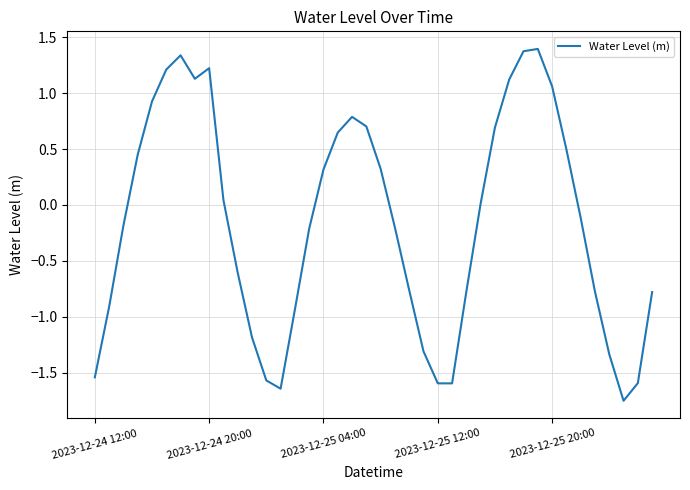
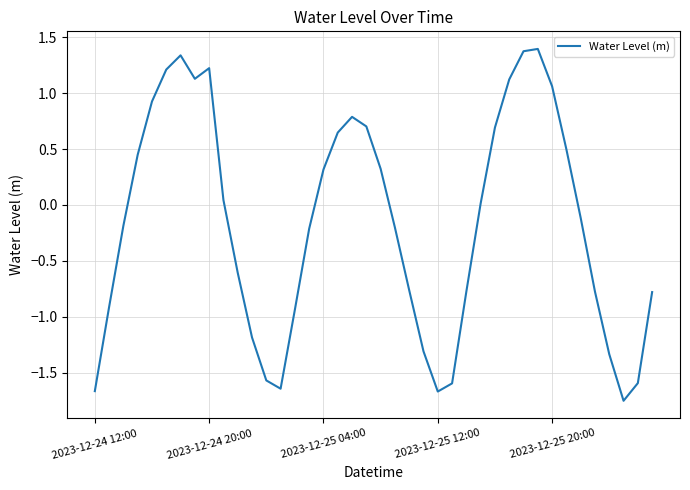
  {
-   "2023-12-24 12:00": -1.54,
+   "2023-12-24 12:00": -1.67,
    "2023-12-24 20:00": 1.22,
    "2023-12-25 04:00": 0.32,
-   "2023-12-25 12:00": -1.60,
+   "2023-12-25 12:00": -1.67,
    "2023-12-25 20:00": 1.06
  }
